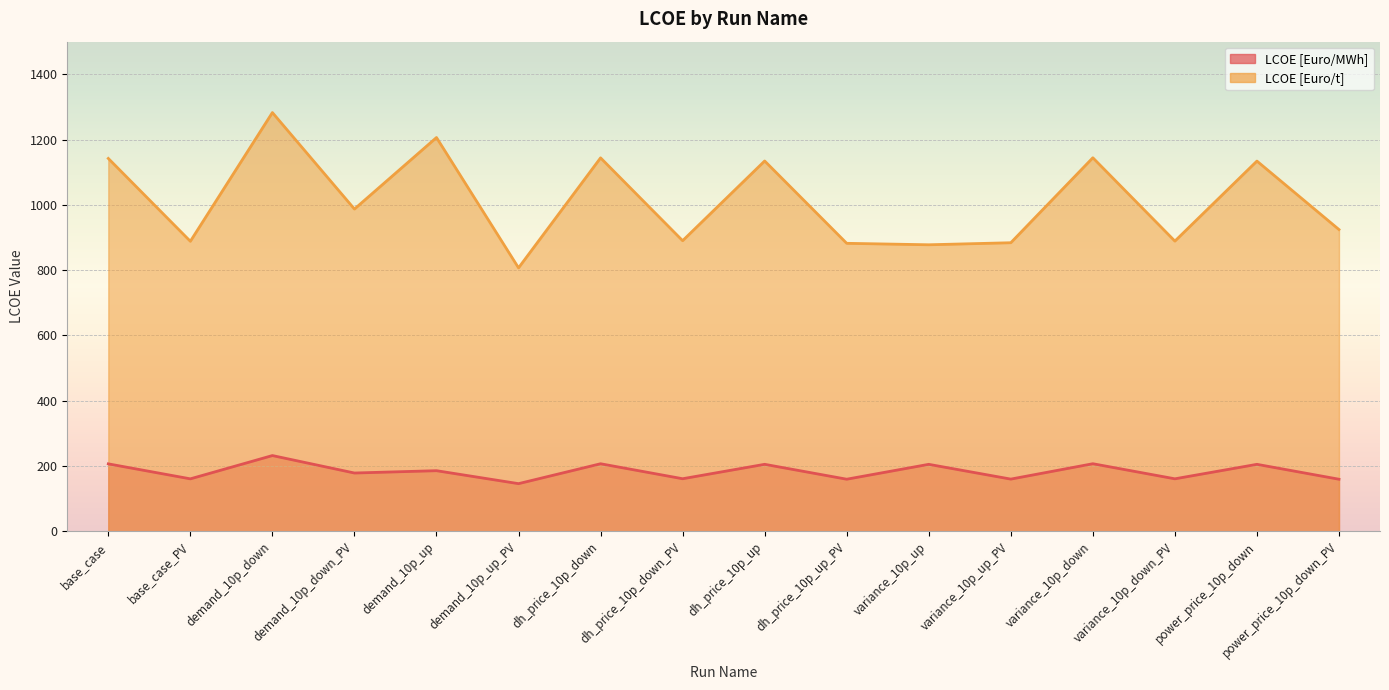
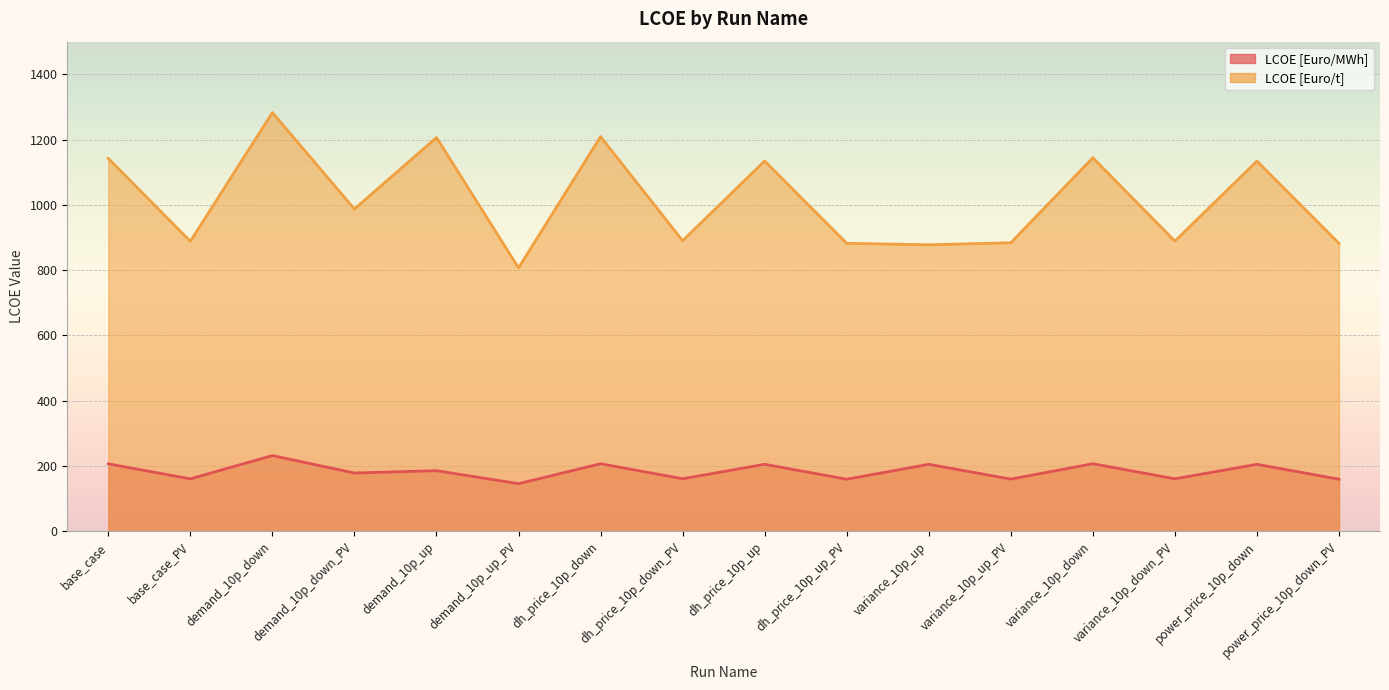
  {
    "LCOE [Euro/MWh]": {
      "base_case": 210,
      "base_case_PV": 160,
      "demand_10p_down": 230,
      "demand_10p_down_PV": 180,
      "demand_10p_up": 190,
      "demand_10p_up_PV": 150,
      "dh_price_10p_down": 210,
      "dh_price_10p_down_PV": 160,
      "dh_price_10p_up": 210,
      "dh_price_10p_up_PV": 160,
      "variance_10p_up": 210,
      "variance_10p_up_PV": 160,
      "variance_10p_down": 210,
      "variance_10p_down_PV": 160,
      "power_price_10p_down": 210,
      "power_price_10p_down_PV": 160
    },
    "LCOE [Euro/t]": {
      "base_case": 1140,
      "base_case_PV": 890,
      "demand_10p_down": 1280,
      "demand_10p_down_PV": 990,
      "demand_10p_up": 1210,
      "demand_10p_up_PV": 810,
-     "dh_price_10p_down": 1140,
+     "dh_price_10p_down": 1210,
      "dh_price_10p_down_PV": 890,
      "dh_price_10p_up": 1130,
      "dh_price_10p_up_PV": 880,
      "variance_10p_up": 880,
      "variance_10p_up_PV": 880,
      "variance_10p_down": 1140,
      "variance_10p_down_PV": 890,
      "power_price_10p_down": 1130,
-     "power_price_10p_down_PV": 920
+     "power_price_10p_down_PV": 880
    }
  }
